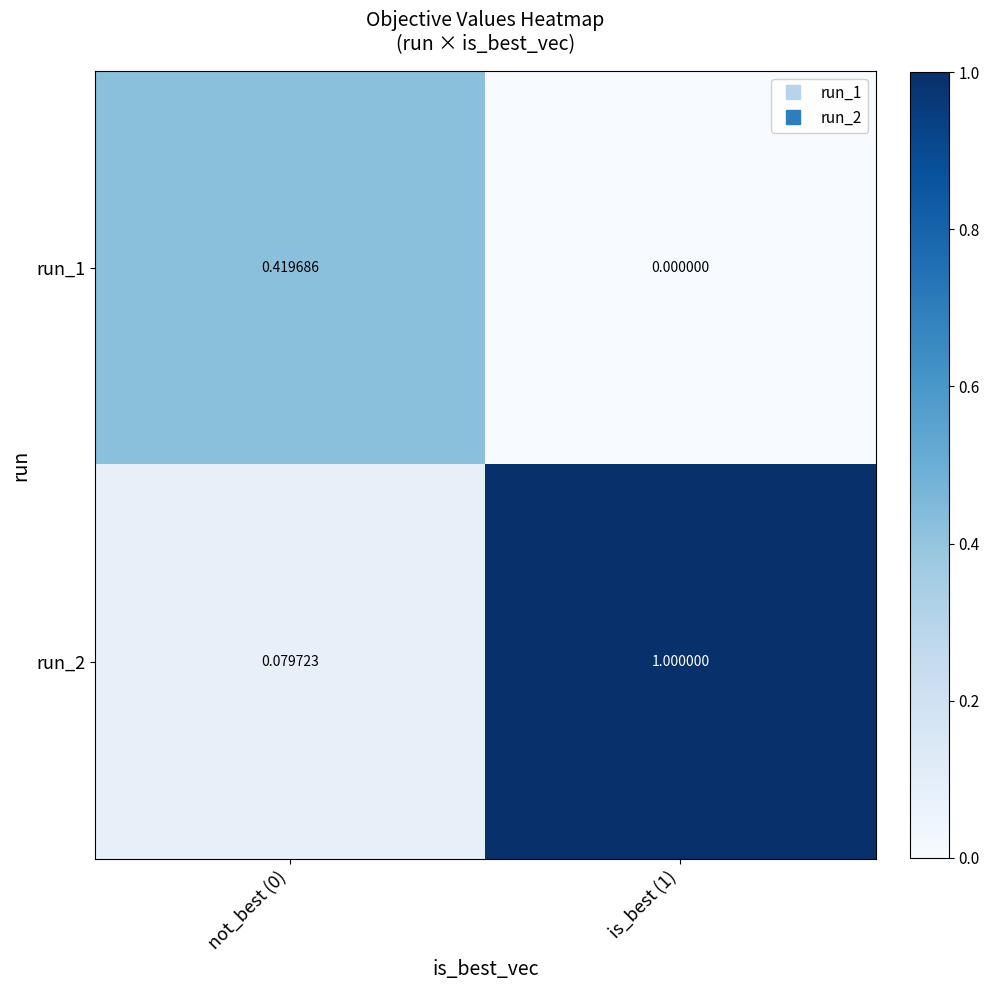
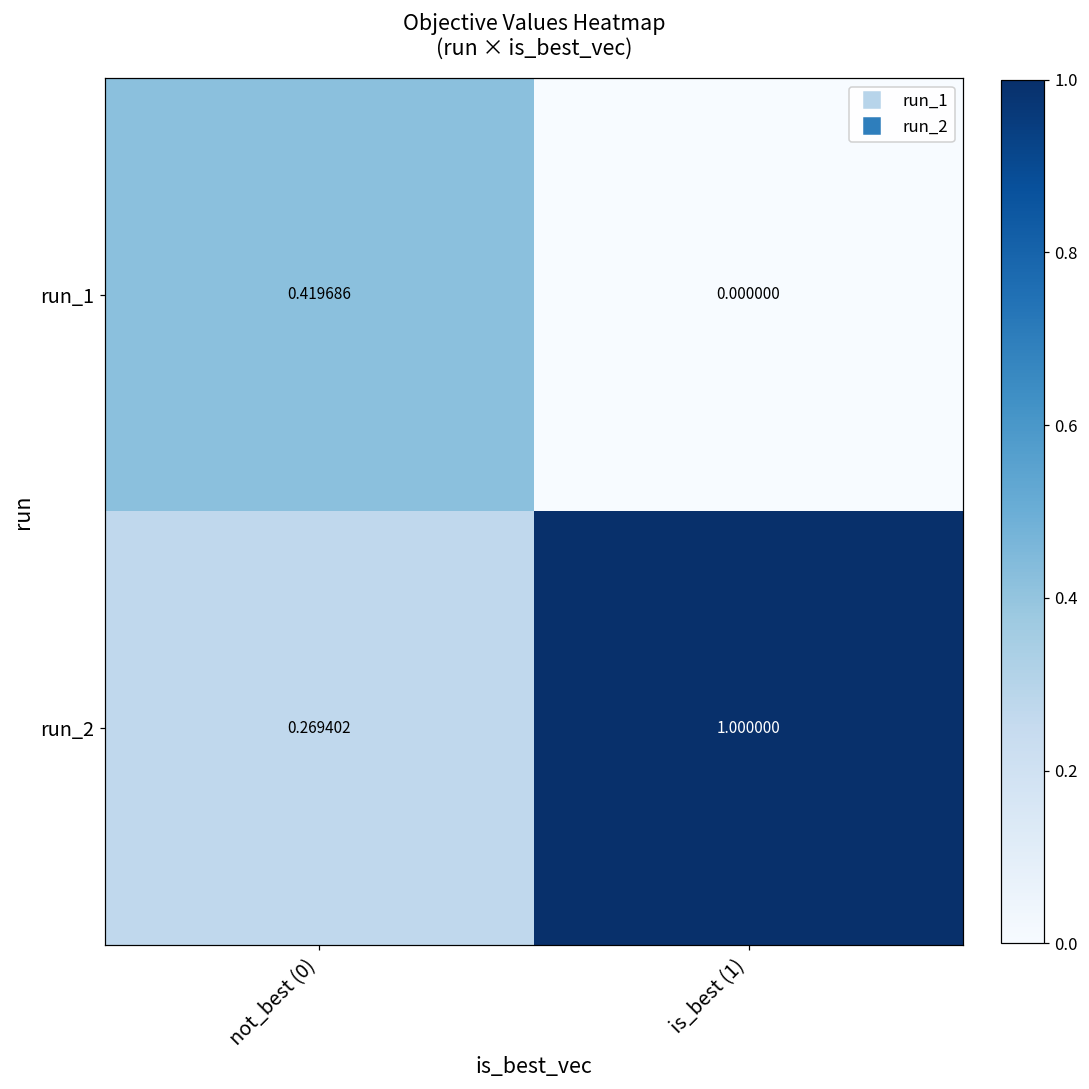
  {
    "run_1": {
      "not_best (0)": 0.419686,
      "is_best (1)": 0.000000
    },
    "run_2": {
-     "not_best (0)": 0.079723,
+     "not_best (0)": 0.269402,
      "is_best (1)": 1.000000
    }
  }
